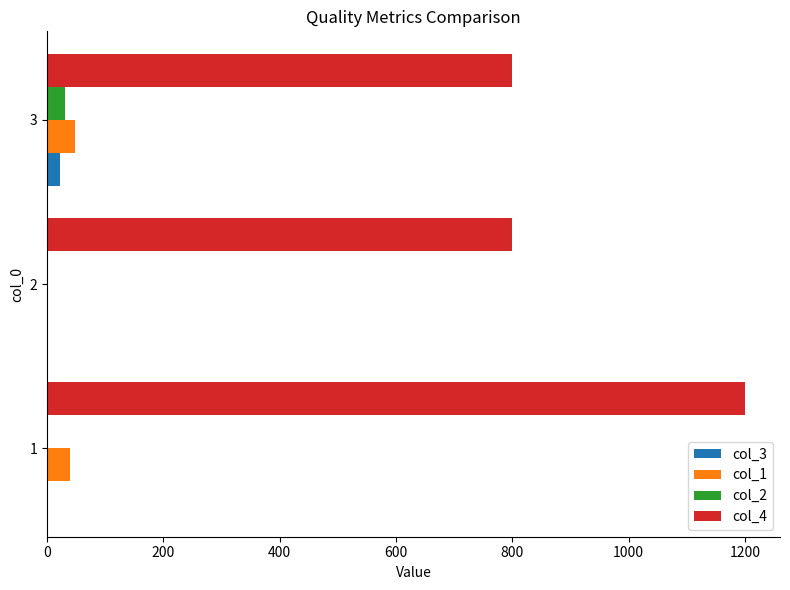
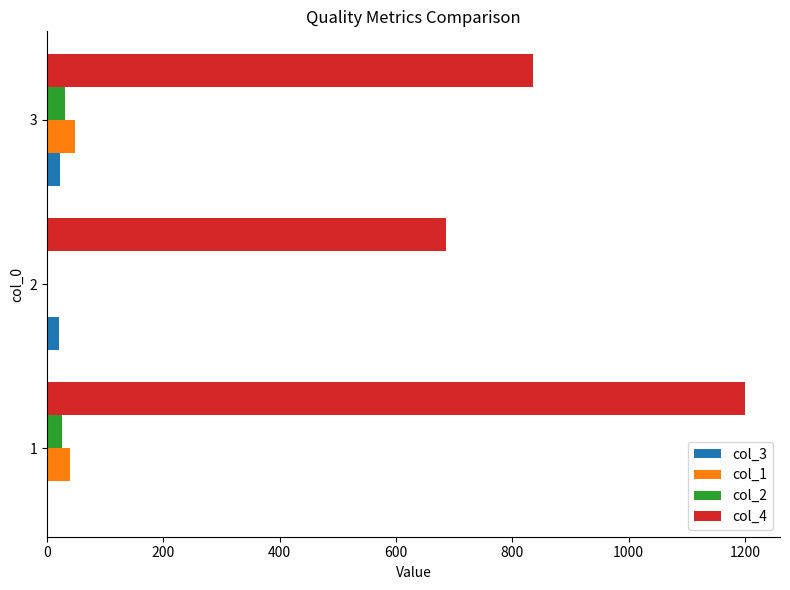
  {
    "col_3": {
      "3": 20,
-     "2": 0
+     "2": 20
    },
    "col_1": {
      "3": 50,
      "1": 40
    },
    "col_2": {
      "3": 30,
-     "1": 0
+     "1": 30
    },
    "col_4": {
-     "3": 800,
-     "2": 800,
+     "3": 840,
+     "2": 690,
      "1": 1200
    }
  }
